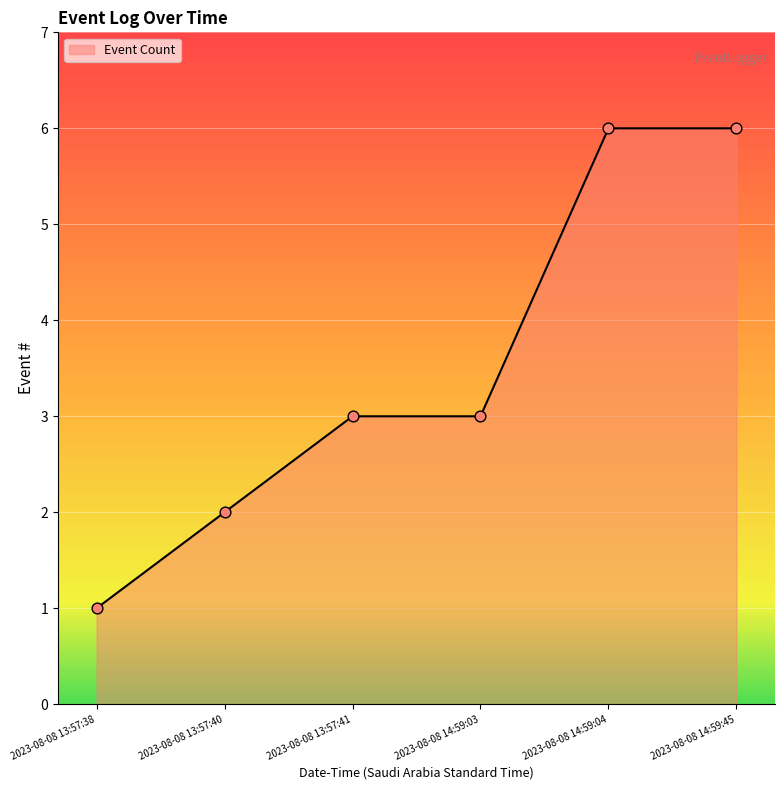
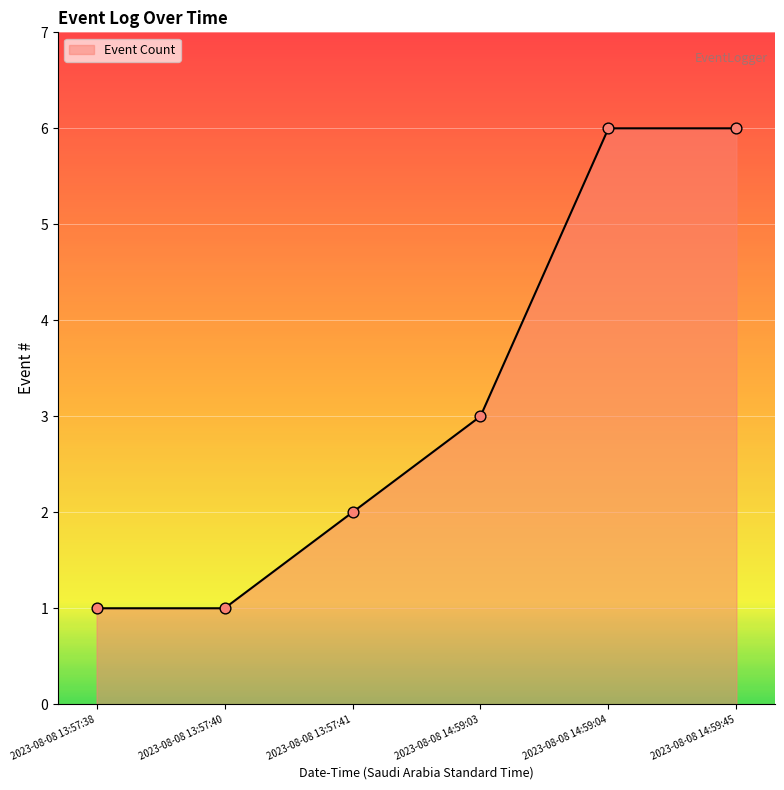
  {
    "2023-08-08 13:57:38": 1,
-   "2023-08-08 13:57:40": 2,
-   "2023-08-08 13:57:41": 3,
+   "2023-08-08 13:57:40": 1,
+   "2023-08-08 13:57:41": 2,
    "2023-08-08 14:59:03": 3,
    "2023-08-08 14:59:04": 6,
    "2023-08-08 14:59:45": 6
  }
